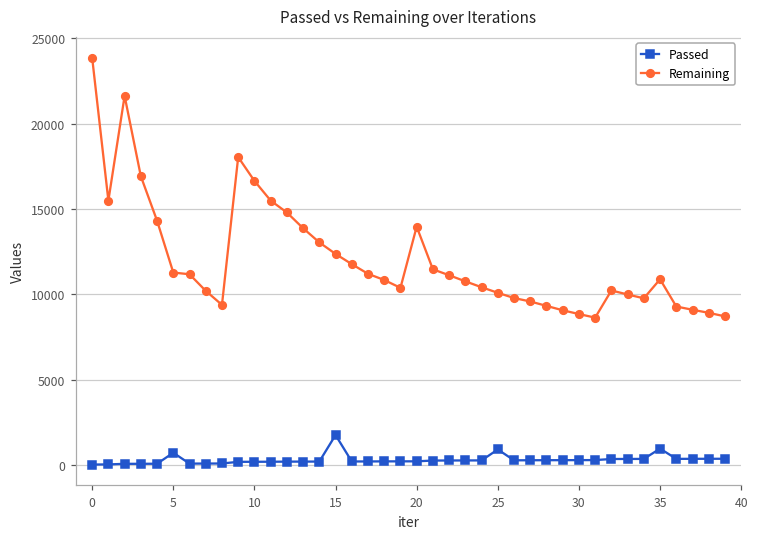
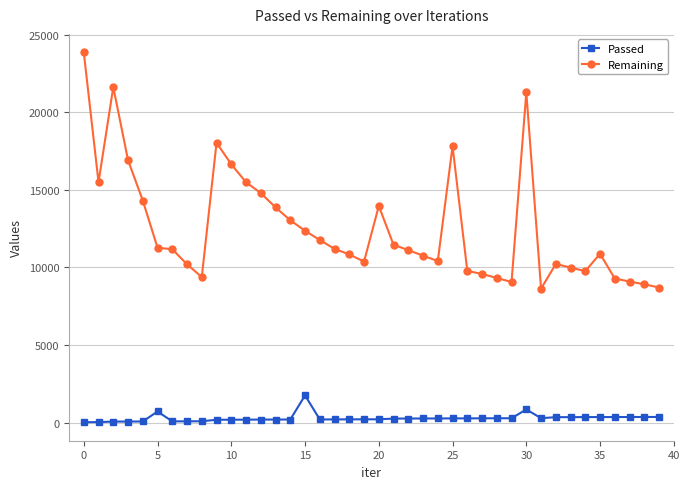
  {
    "Passed": {
      "0": 0,
      "5": 700,
      "10": 200,
      "15": 1800,
      "20": 200,
-     "25": 900,
-     "30": 300,
-     "35": 1000
+     "25": 300,
+     "30": 800,
+     "35": 400
    },
    "Remaining": {
      "0": 23900,
      "5": 11300,
      "10": 16600,
      "15": 12400,
      "20": 14000,
-     "25": 10100,
-     "30": 8800,
+     "25": 17800,
+     "30": 21300,
      "35": 10900
    }
  }
